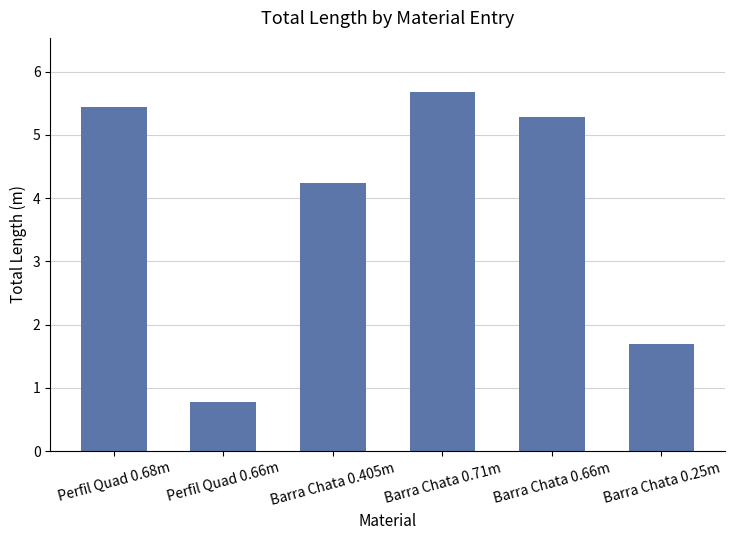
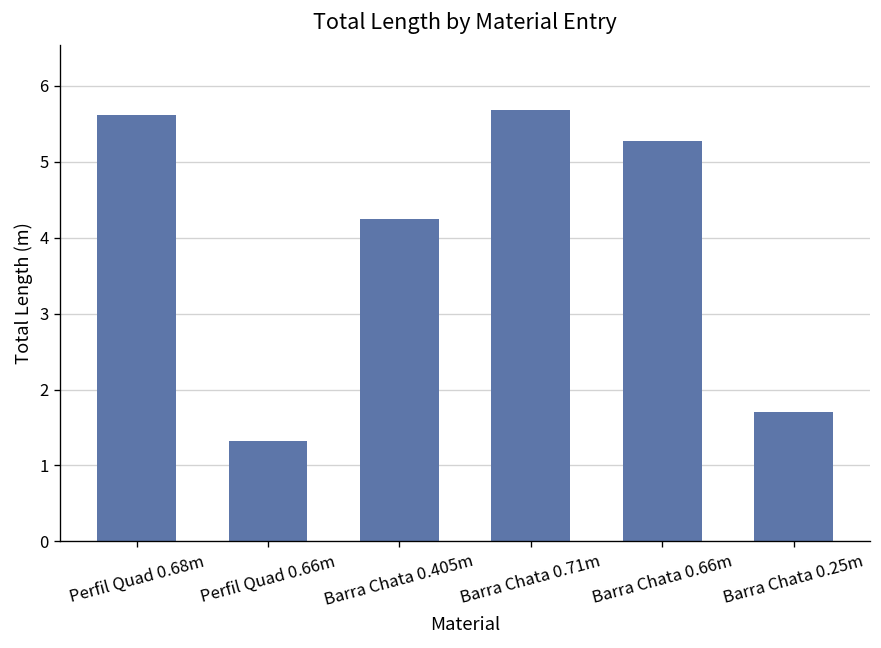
  {
-   "Perfil Quad 0.68m": 5.4,
-   "Perfil Quad 0.66m": 0.8,
+   "Perfil Quad 0.68m": 5.6,
+   "Perfil Quad 0.66m": 1.3,
    "Barra Chata 0.405m": 4.2,
    "Barra Chata 0.71m": 5.7,
    "Barra Chata 0.66m": 5.3,
    "Barra Chata 0.25m": 1.7
  }
